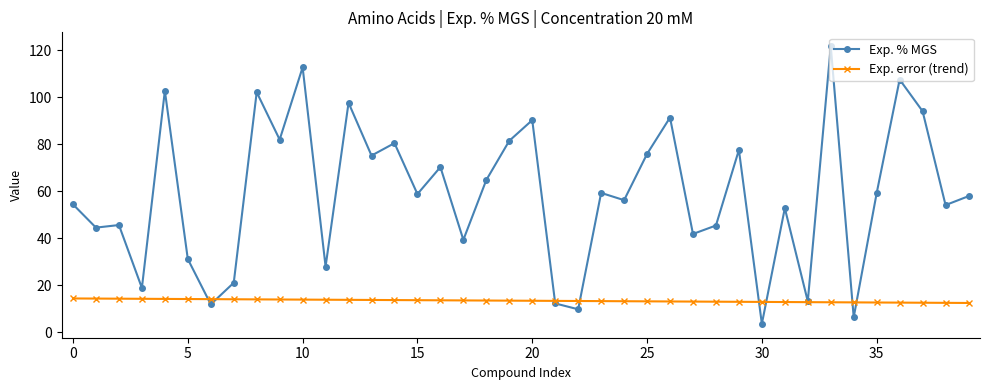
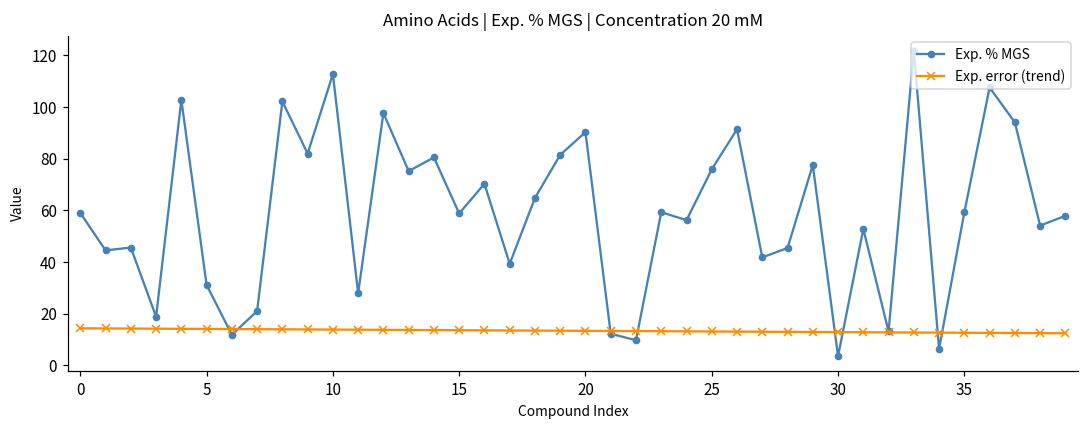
  {
    "Exp. % MGS": {
-     "0": 54,
+     "0": 59,
      "5": 31,
      "10": 113,
      "15": 59,
      "20": 90,
      "25": 76,
      "30": 4,
      "35": 59
    },
    "Exp. error (trend)": {
      "0": 14,
      "5": 14,
      "10": 14,
      "15": 14,
      "20": 13,
      "25": 13,
      "30": 13,
      "35": 13
    }
  }
